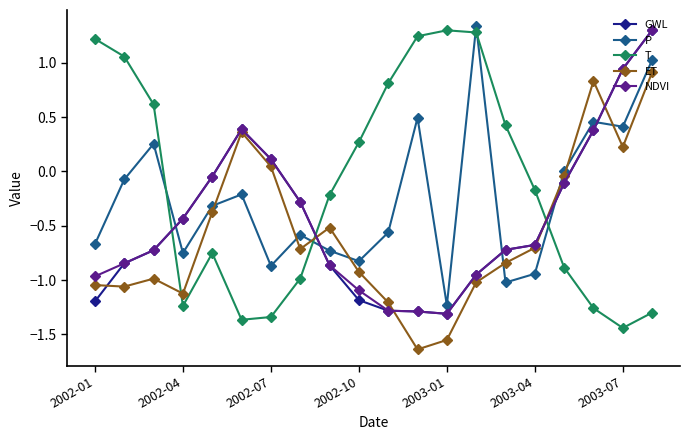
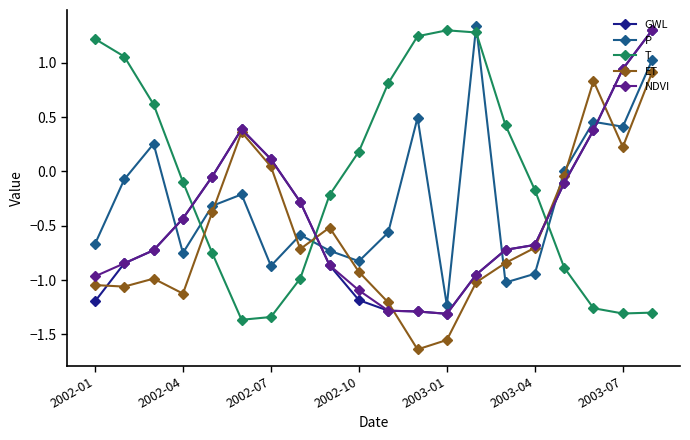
  {
    "GWL": {
      "2002-01": -1.20,
      "2002-10": -1.18
    },
    "P": {
      "2002-01": -0.67,
      "2002-04": -0.75,
      "2002-07": -0.87,
      "2002-10": -0.83,
      "2003-01": -1.23,
      "2003-04": -0.94,
      "2003-07": 0.41
    },
    "T": {
      "2002-01": 1.22,
-     "2002-04": -1.24,
+     "2002-04": -0.10,
      "2002-07": -1.34,
-     "2002-10": 0.27,
+     "2002-10": 0.18,
      "2003-01": 1.30,
      "2003-04": -0.17,
-     "2003-07": -1.44
+     "2003-07": -1.31
    },
    "ET": {
      "2002-01": -1.05,
      "2002-04": -1.12,
      "2002-07": 0.04,
      "2002-10": -0.92,
      "2003-01": -1.55,
      "2003-04": -0.70,
      "2003-07": 0.22
    },
    "NDVI": {
      "2002-01": -0.97,
      "2002-10": -1.09
    }
  }
